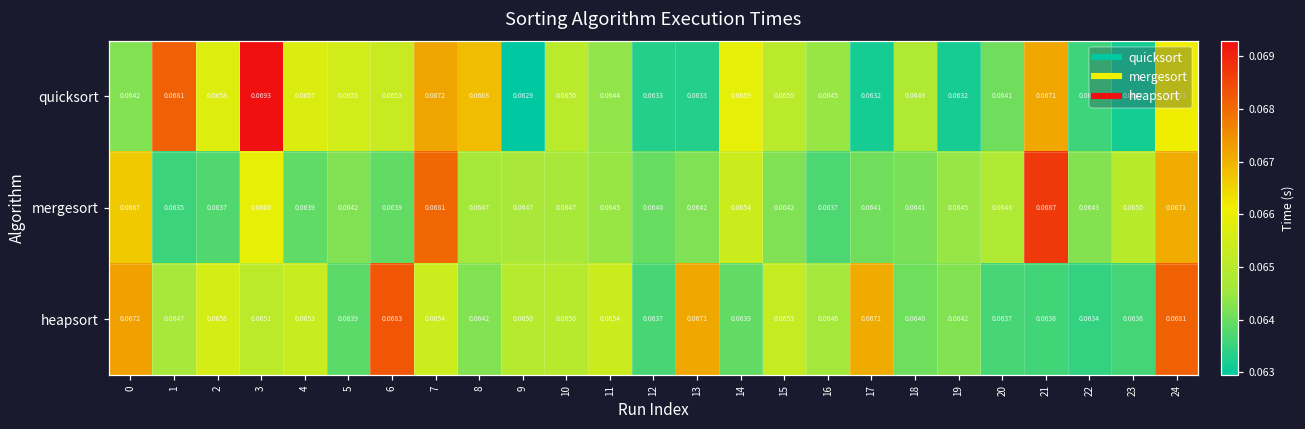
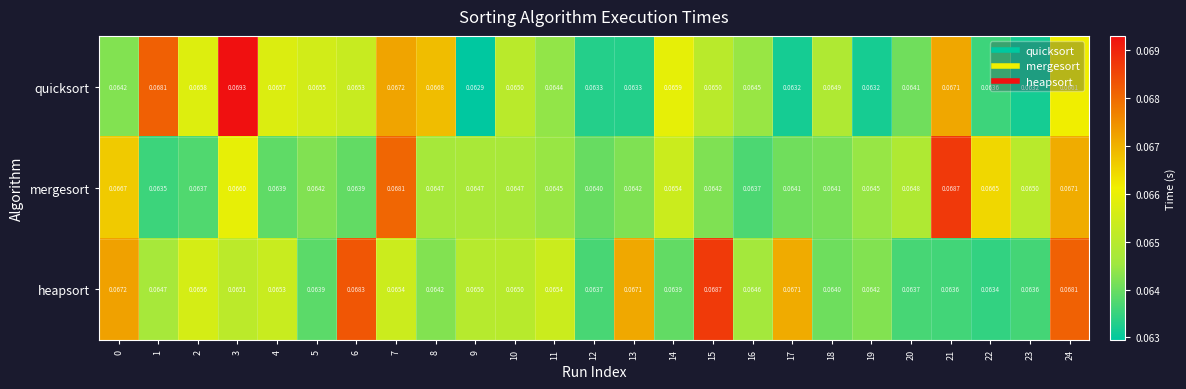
  {
    "quicksort": {
      "0": 0.0642,
      "1": 0.0681,
      "2": 0.0658,
      "3": 0.0693,
      "4": 0.0657,
      "5": 0.0655,
      "6": 0.0653,
      "7": 0.0672,
      "8": 0.0668,
      "9": 0.0629,
      "10": 0.0650,
      "11": 0.0644,
      "12": 0.0633,
      "13": 0.0633,
      "14": 0.0659,
      "15": 0.0650,
      "16": 0.0645,
      "17": 0.0632,
      "18": 0.0649,
      "19": 0.0632,
      "20": 0.0641,
      "21": 0.0671
    },
    "mergesort": {
      "0": 0.0667,
      "1": 0.0635,
      "2": 0.0637,
      "3": 0.0660,
      "4": 0.0639,
      "5": 0.0642,
      "6": 0.0639,
      "7": 0.0681,
      "8": 0.0647,
      "9": 0.0647,
      "10": 0.0647,
      "11": 0.0645,
      "12": 0.0640,
      "13": 0.0642,
      "14": 0.0654,
      "15": 0.0642,
      "16": 0.0637,
      "17": 0.0641,
      "18": 0.0641,
      "19": 0.0645,
      "20": 0.0648,
      "21": 0.0687,
-     "22": 0.0643,
+     "22": 0.0665,
      "23": 0.0650,
      "24": 0.0671
    },
    "heapsort": {
      "0": 0.0672,
      "1": 0.0647,
      "2": 0.0656,
      "3": 0.0651,
      "4": 0.0653,
      "5": 0.0639,
      "6": 0.0683,
      "7": 0.0654,
      "8": 0.0642,
      "9": 0.0650,
      "10": 0.0650,
      "11": 0.0654,
      "12": 0.0637,
      "13": 0.0671,
      "14": 0.0639,
-     "15": 0.0653,
+     "15": 0.0687,
      "16": 0.0646,
      "17": 0.0671,
      "18": 0.0640,
      "19": 0.0642,
      "20": 0.0637,
      "21": 0.0636,
      "22": 0.0634,
      "23": 0.0636,
      "24": 0.0681
    }
  }
